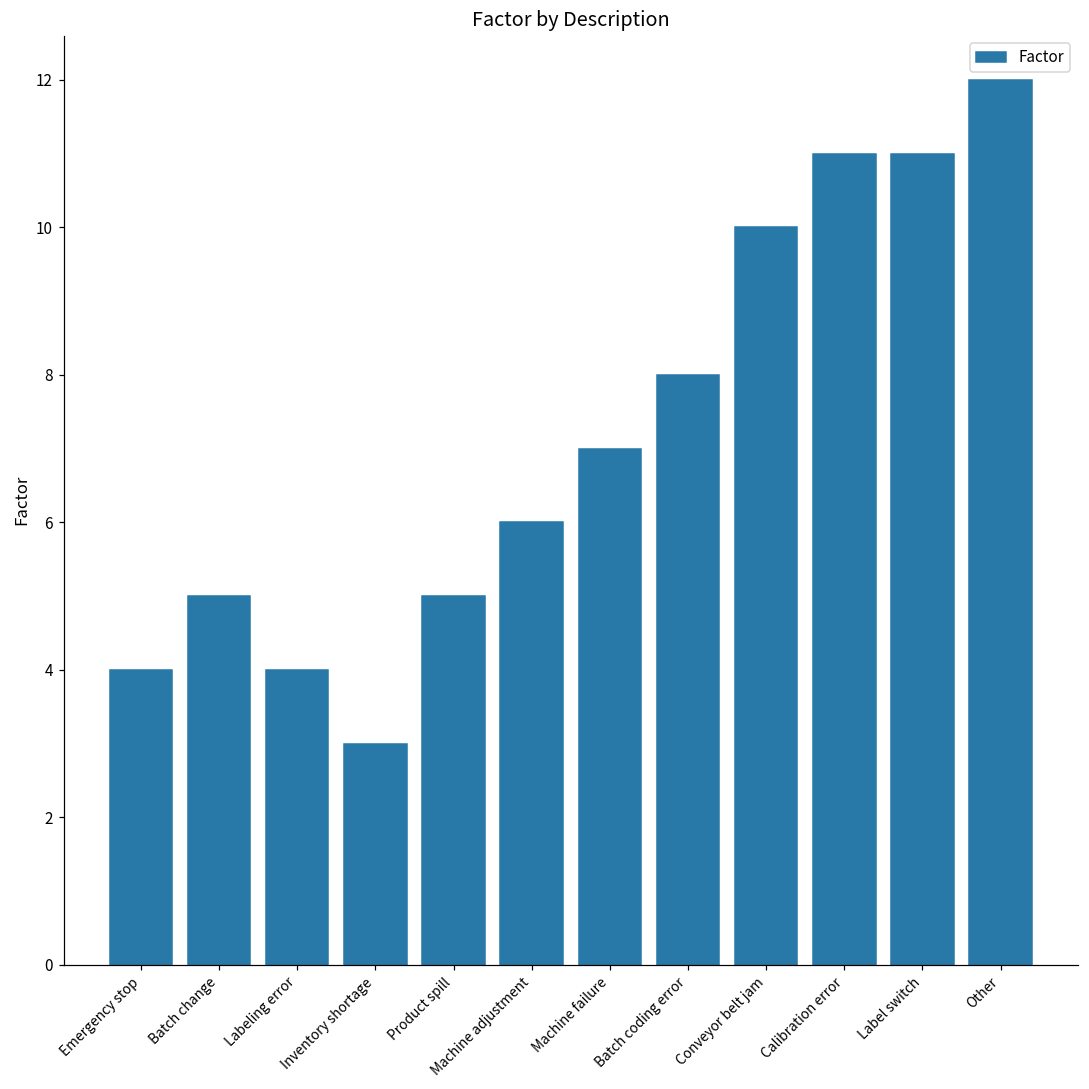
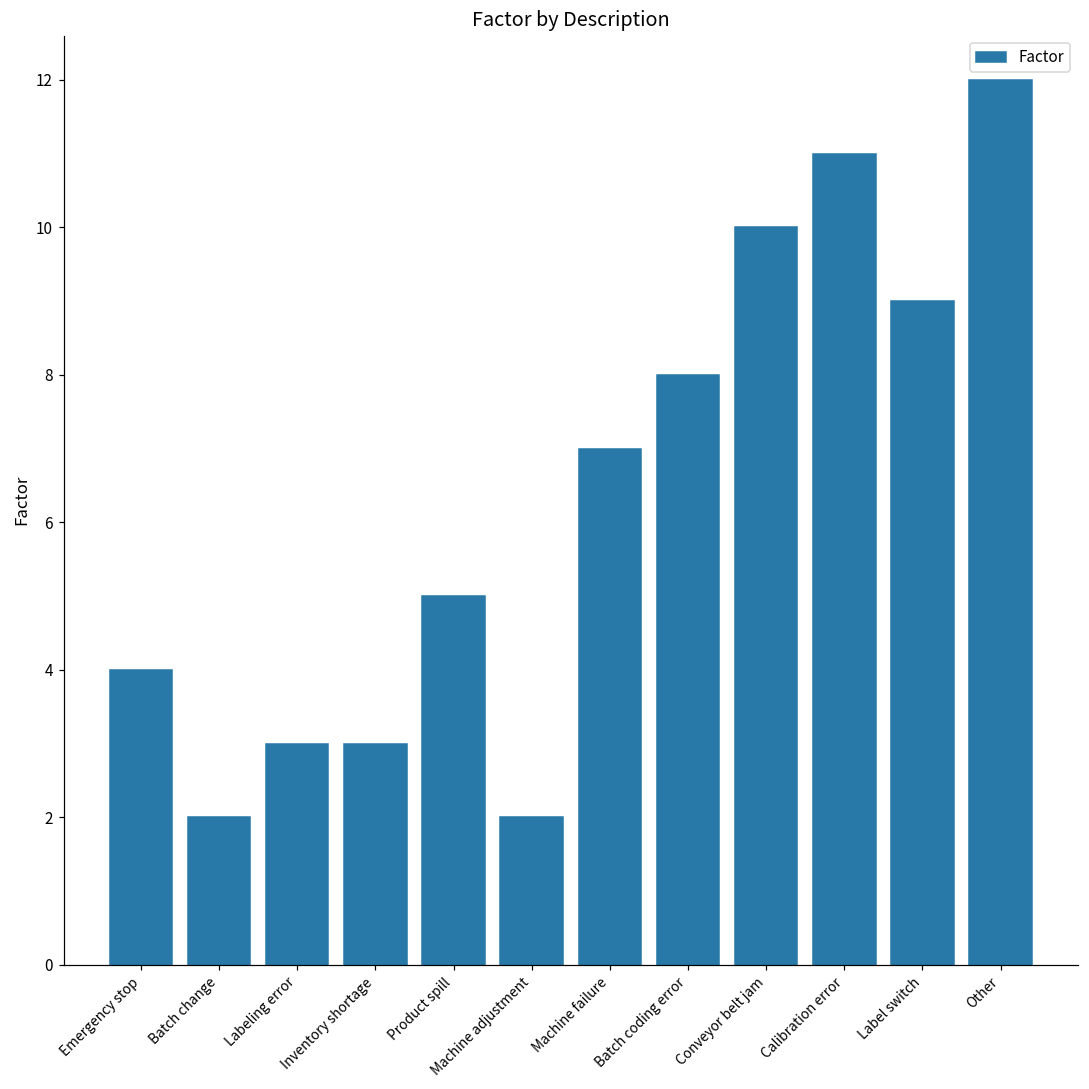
  {
    "Emergency stop": 4,
-   "Batch change": 5,
-   "Labeling error": 4,
+   "Batch change": 2,
+   "Labeling error": 3,
    "Inventory shortage": 3,
    "Product spill": 5,
-   "Machine adjustment": 6,
+   "Machine adjustment": 2,
    "Machine failure": 7,
    "Batch coding error": 8,
    "Conveyor belt jam": 10,
    "Calibration error": 11,
-   "Label switch": 11,
+   "Label switch": 9,
    "Other": 12
  }
